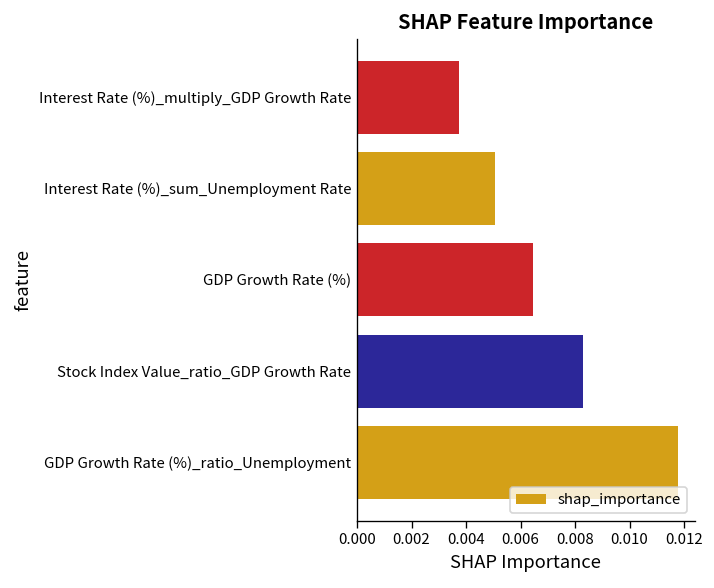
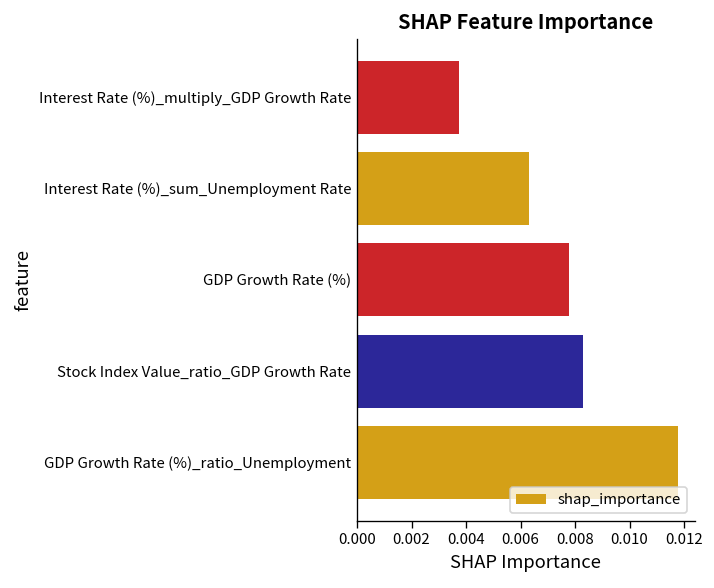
  {
    "Interest Rate (%)_multiply_GDP Growth Rate": 0.0037,
-   "Interest Rate (%)_sum_Unemployment Rate": 0.0051,
-   "GDP Growth Rate (%)": 0.0064,
+   "Interest Rate (%)_sum_Unemployment Rate": 0.0063,
+   "GDP Growth Rate (%)": 0.0078,
    "Stock Index Value_ratio_GDP Growth Rate": 0.0083,
    "GDP Growth Rate (%)_ratio_Unemployment": 0.0118
  }
